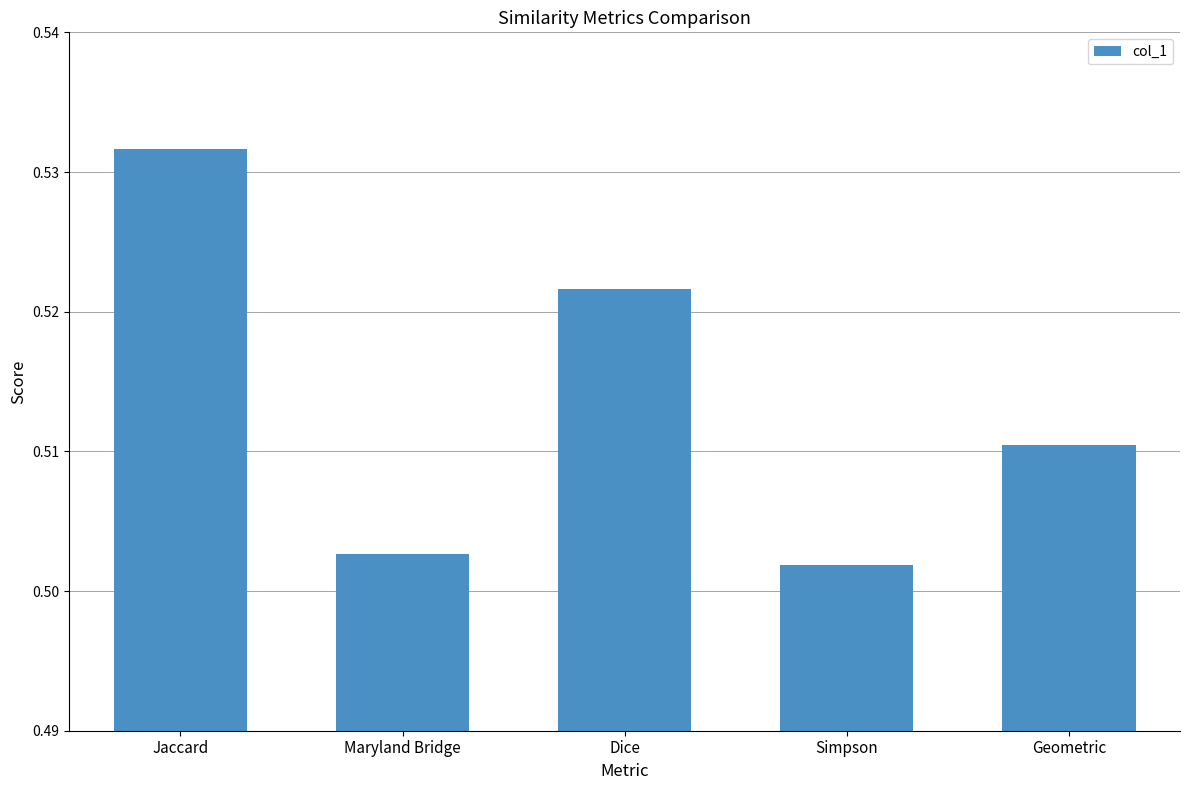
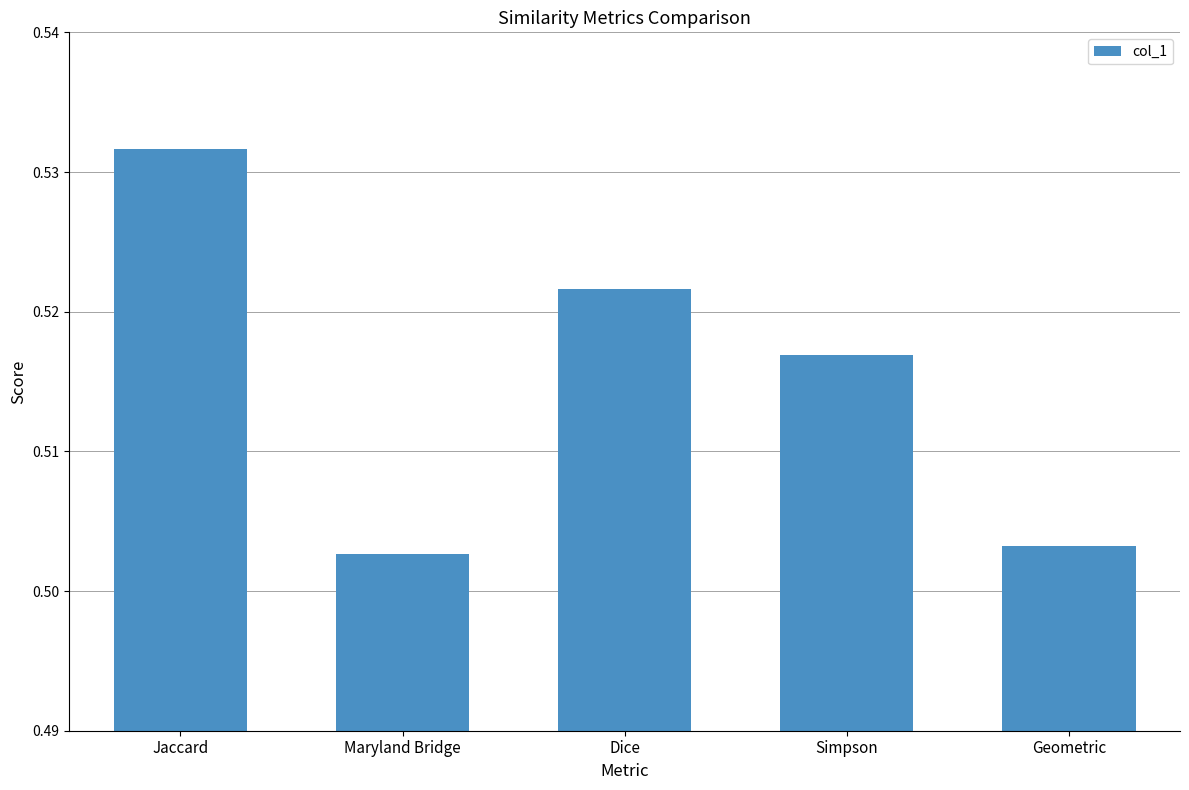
  {
    "Jaccard": 0.5316,
    "Maryland Bridge": 0.5026,
    "Dice": 0.5216,
-   "Simpson": 0.5019,
-   "Geometric": 0.5105
+   "Simpson": 0.5169,
+   "Geometric": 0.5032
  }
